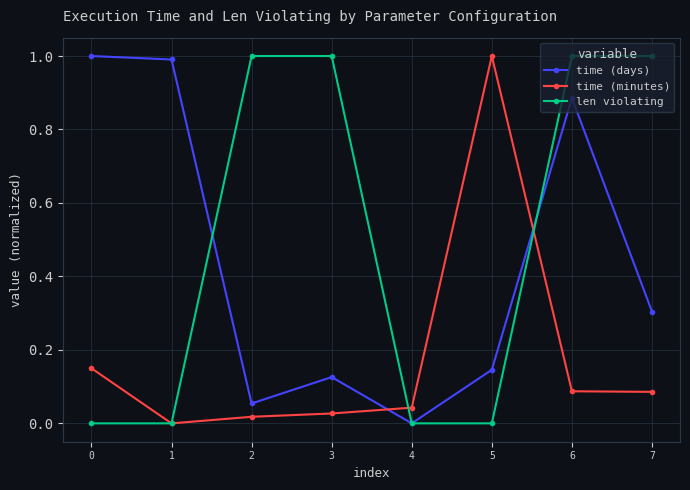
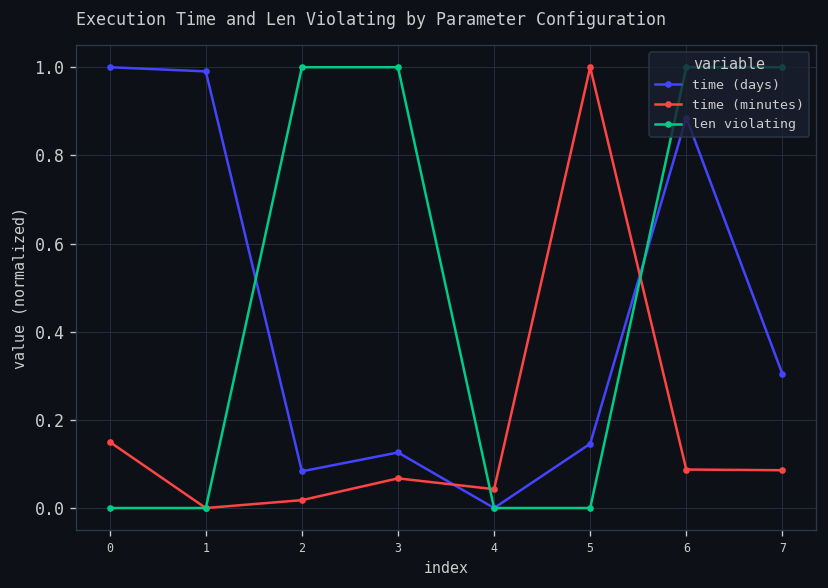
  {
    "time (days)": {
      "0": 1.00,
      "1": 0.99,
-     "2": 0.05,
+     "2": 0.08,
      "3": 0.13,
      "5": 0.15,
      "7": 0.30
    },
    "time (minutes)": {
      "0": 0.15,
      "2": 0.02,
-     "3": 0.03,
+     "3": 0.07,
      "4": 0.04,
      "5": 1.00,
      "6": 0.09,
      "7": 0.09
    },
    "len violating": {
      "0": 0.00,
      "2": 1.00,
      "3": 1.00,
      "5": 0.00
    }
  }
